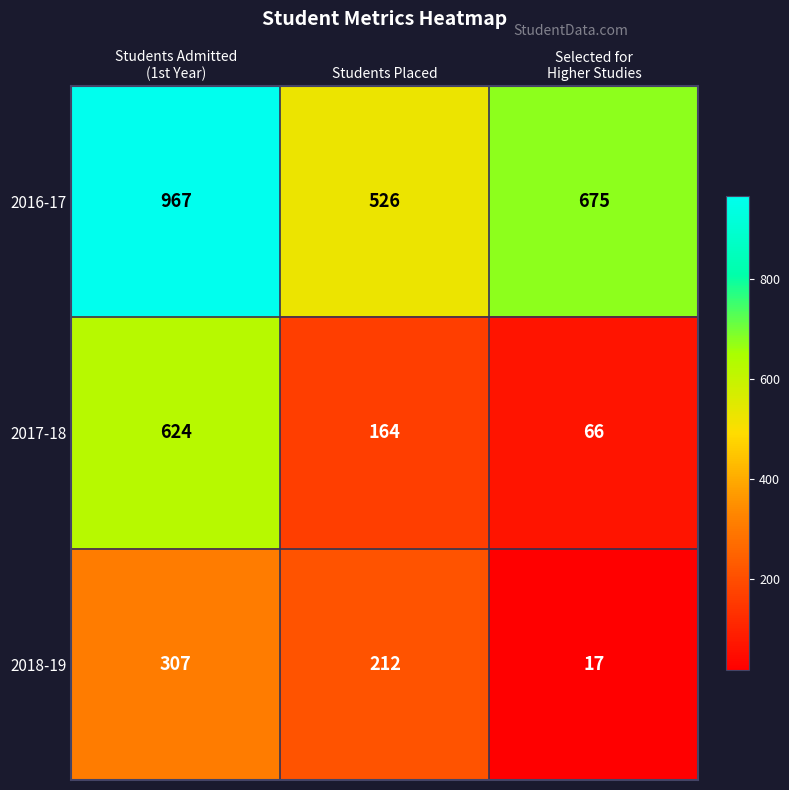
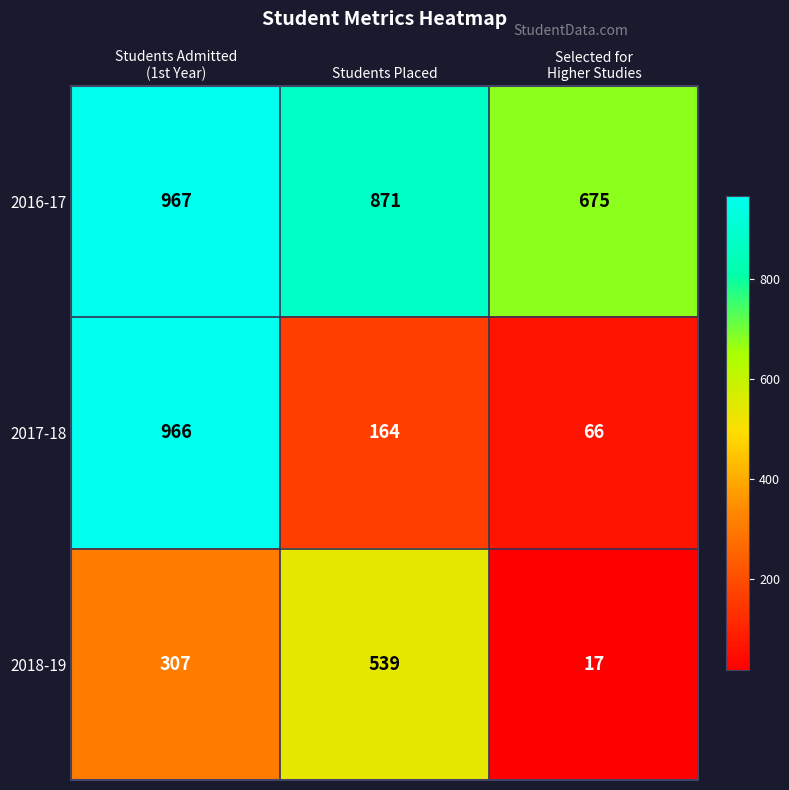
  {
    "2016-17": {
      "Students Admitted (1st Year)": 967,
-     "Students Placed": 526,
+     "Students Placed": 871,
      "Selected for Higher Studies": 675
    },
    "2017-18": {
-     "Students Admitted (1st Year)": 624,
+     "Students Admitted (1st Year)": 966,
      "Students Placed": 164,
      "Selected for Higher Studies": 66
    },
    "2018-19": {
      "Students Admitted (1st Year)": 307,
-     "Students Placed": 212,
+     "Students Placed": 539,
      "Selected for Higher Studies": 17
    }
  }
